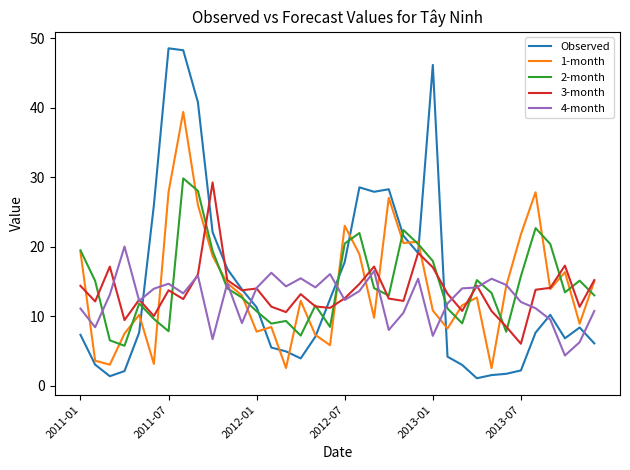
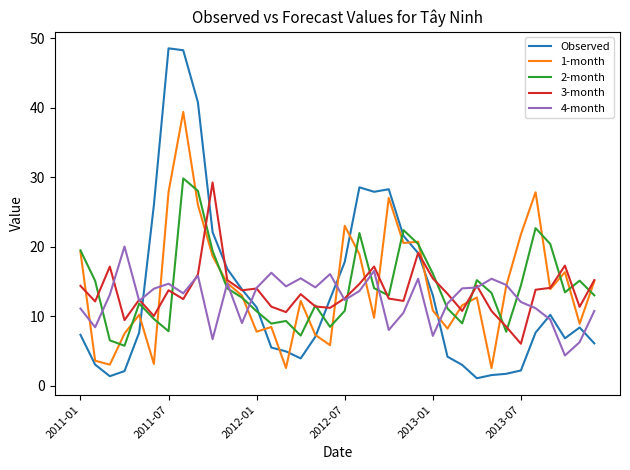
  {
    "Observed": {
      "2011-01": 7,
      "2011-07": 49,
      "2012-01": 11,
      "2012-07": 18,
-     "2013-01": 46,
+     "2013-01": 13,
      "2013-07": 2
    },
    "1-month": {
      "2011-07": 28,
      "2012-01": 8,
      "2012-07": 23,
      "2013-01": 11,
      "2013-07": 22
    },
    "2-month": {
      "2011-07": 8,
      "2012-01": 11,
-     "2012-07": 20,
-     "2013-01": 18,
-     "2013-07": 16
+     "2012-07": 11,
+     "2013-01": 16,
+     "2013-07": 14
    },
    "3-month": {
      "2011-01": 14,
      "2011-07": 14,
-     "2013-01": 17,
+     "2013-01": 15,
      "2013-07": 6
    },
    "4-month": {
      "2011-01": 11,
      "2011-07": 15,
      "2013-01": 7,
      "2013-07": 12
    }
  }
